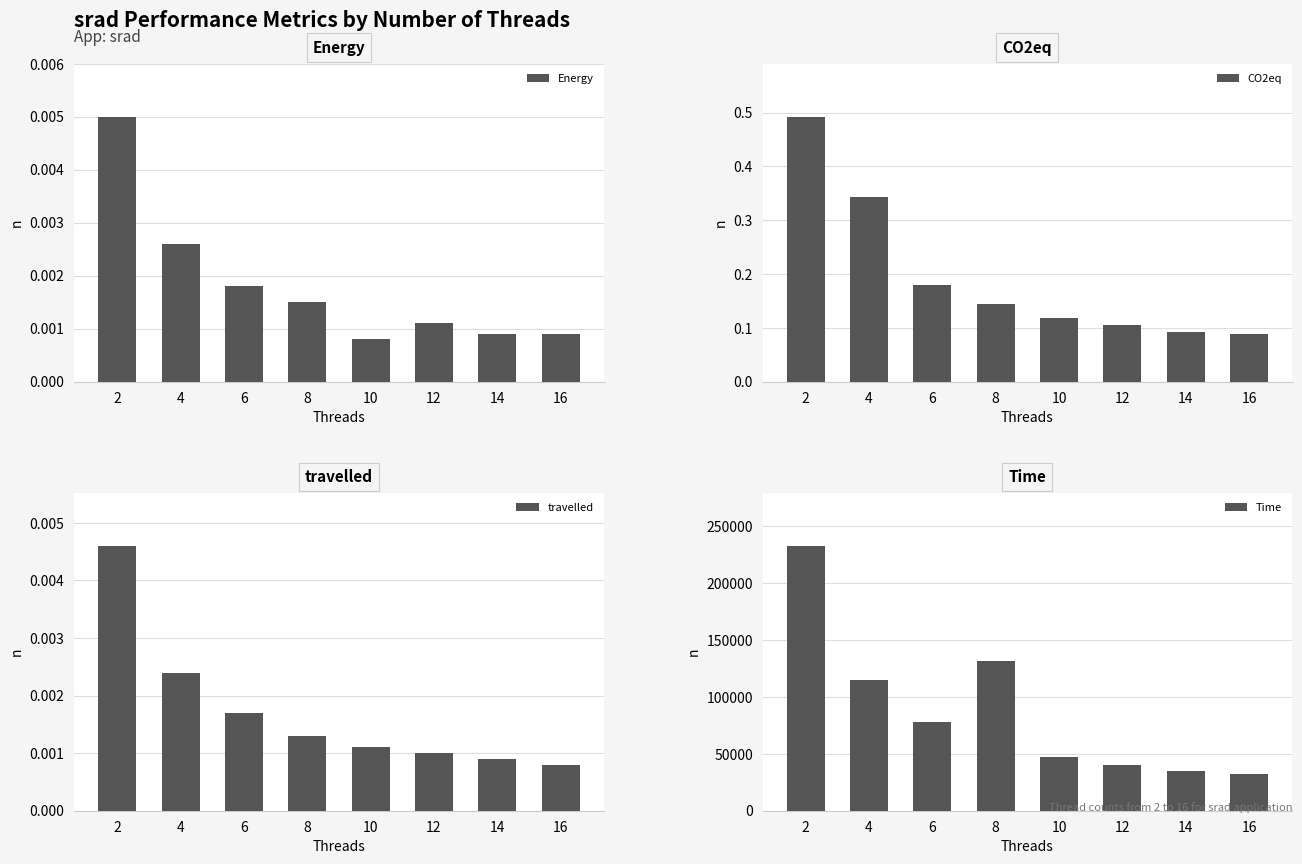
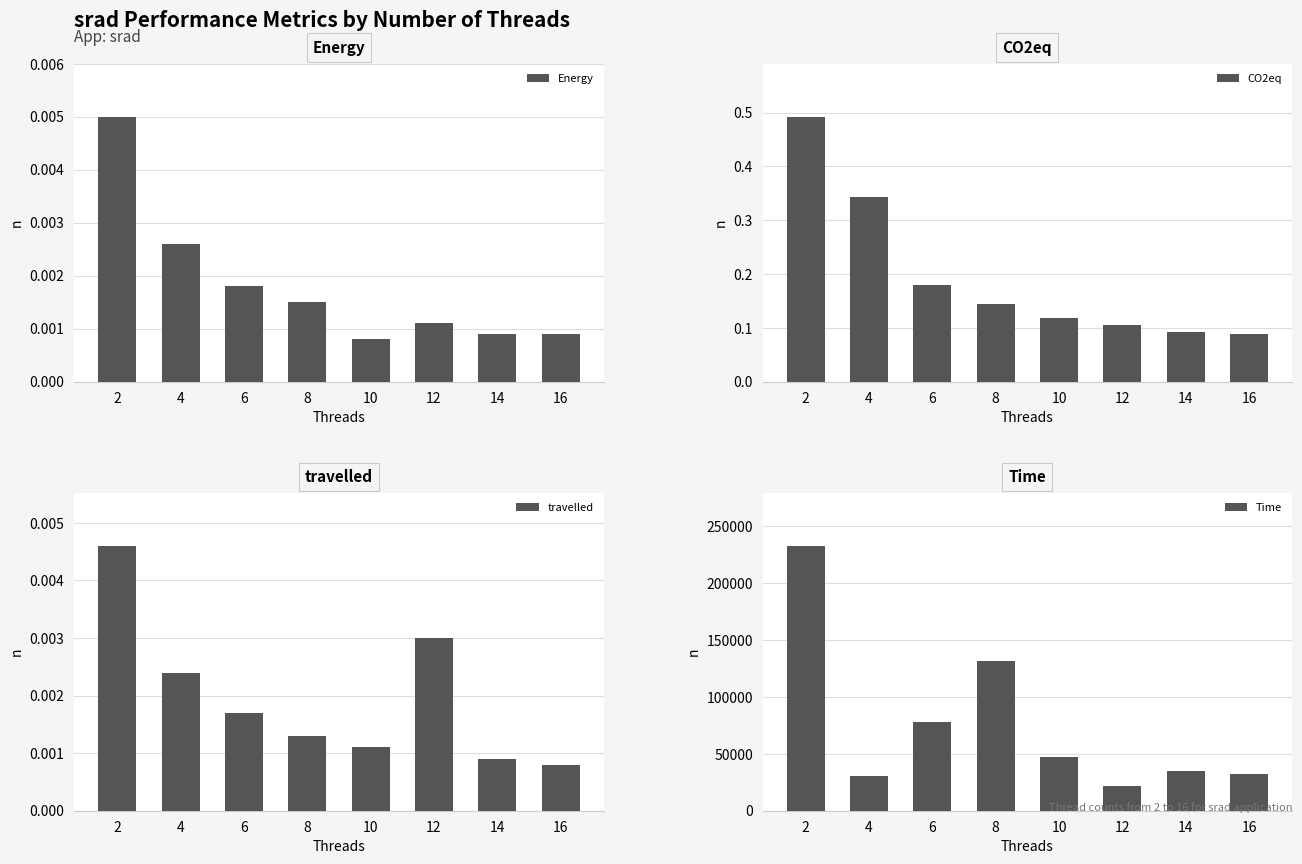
  {
    "Energy": {
      "2": 0.0050,
      "4": 0.0026,
      "6": 0.0018,
      "8": 0.0015,
      "10": 0.0008,
      "12": 0.0011,
      "14": 0.0009,
      "16": 0.0009
    },
    "CO2eq": {
      "2": 0.49,
      "4": 0.34,
      "6": 0.18,
      "8": 0.14,
      "10": 0.12,
      "12": 0.10,
      "14": 0.09,
      "16": 0.09
    },
    "travelled": {
      "2": 0.0046,
      "4": 0.0024,
      "6": 0.0017,
      "8": 0.0013,
      "10": 0.0011,
-     "12": 0.001,
+     "12": 0.003,
      "14": 0.0009,
      "16": 0.0008
    },
    "Time": {
      "2": 233000,
-     "4": 115000,
+     "4": 30000,
      "6": 78000,
      "8": 131000,
      "10": 47000,
-     "12": 41000,
+     "12": 21000,
      "14": 35000,
      "16": 32000
    }
  }
